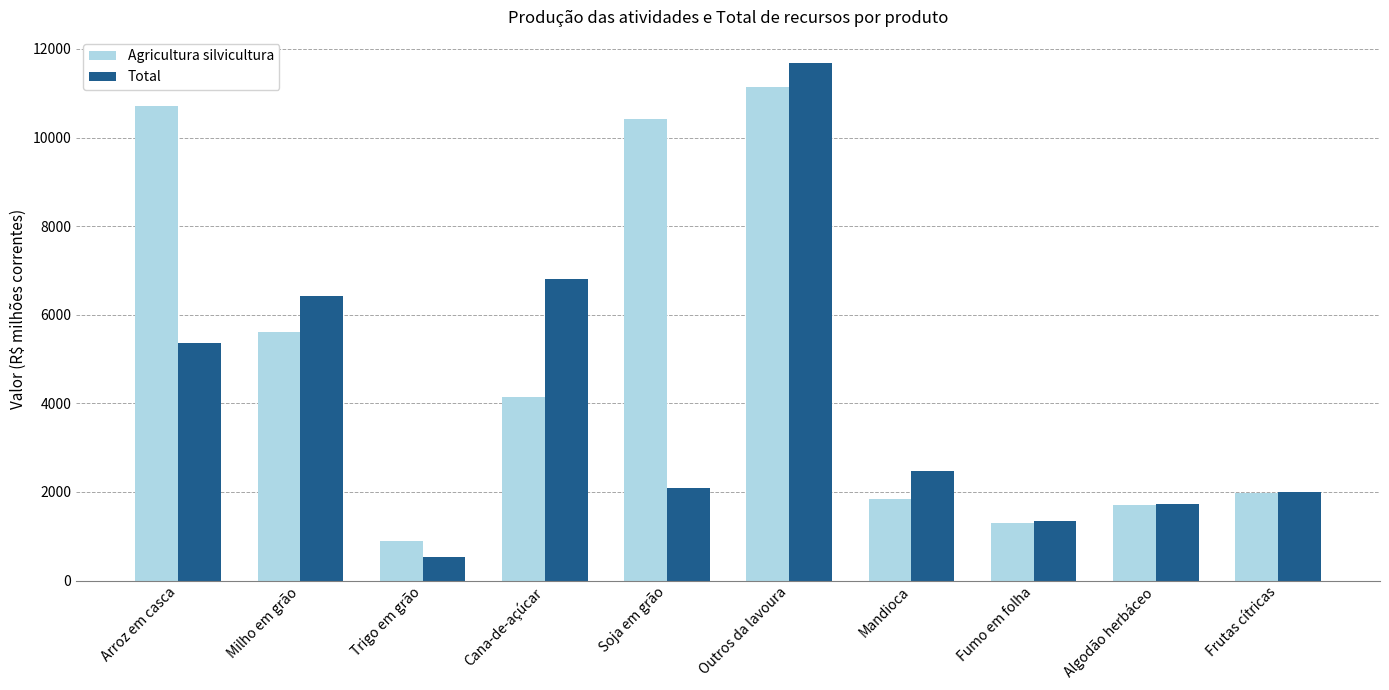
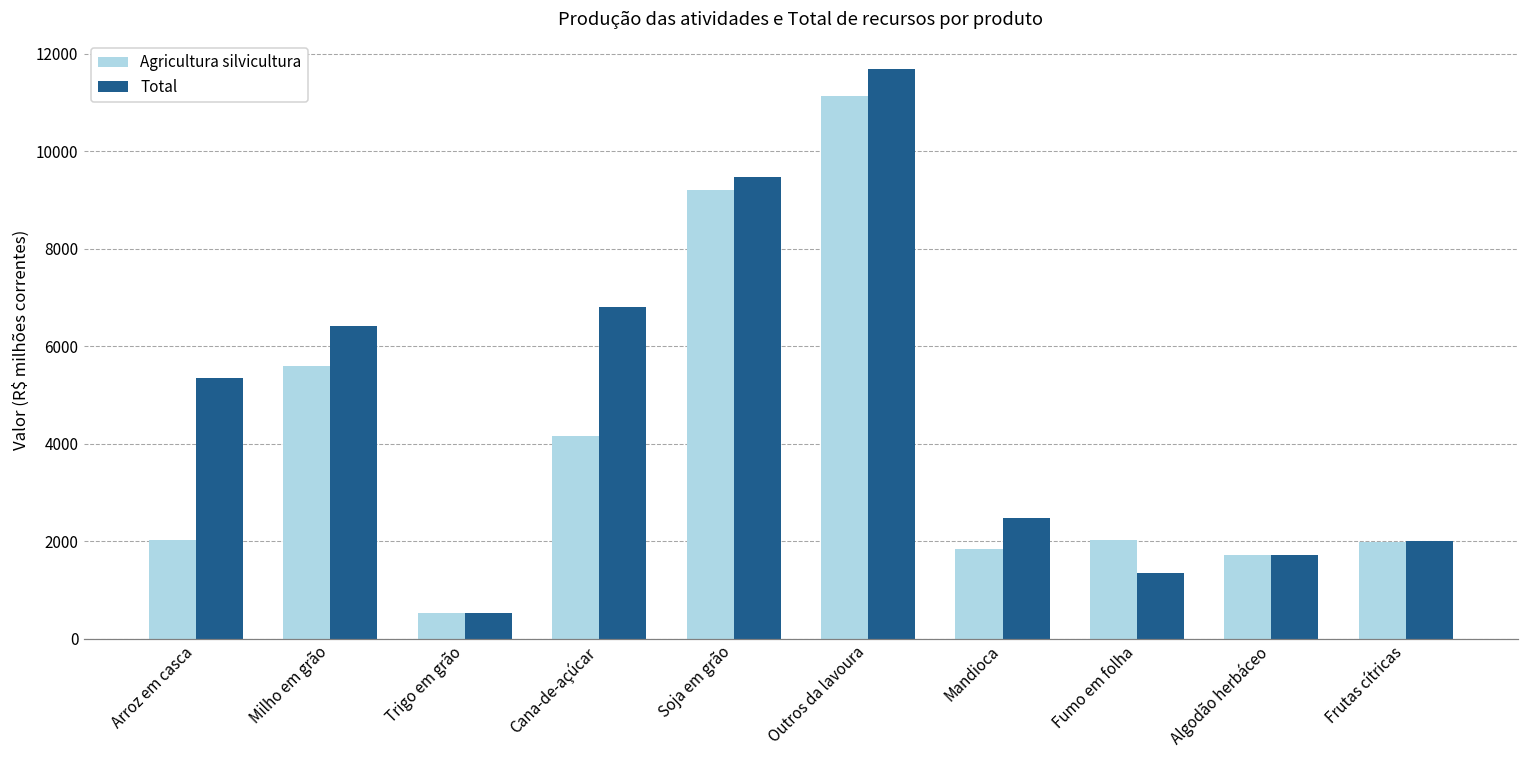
  {
    "Agricultura silvicultura": {
-     "Arroz em casca": 10700,
+     "Arroz em casca": 2000,
      "Milho em grão": 5600,
-     "Trigo em grão": 900,
+     "Trigo em grão": 500,
      "Cana-de-açúcar": 4200,
-     "Soja em grão": 10400,
+     "Soja em grão": 9200,
      "Outros da lavoura": 11100,
      "Mandioca": 1800,
-     "Fumo em folha": 1300,
+     "Fumo em folha": 2000,
      "Algodão herbáceo": 1700,
      "Frutas cítricas": 2000
    },
    "Total": {
      "Arroz em casca": 5400,
      "Milho em grão": 6400,
      "Trigo em grão": 500,
      "Cana-de-açúcar": 6800,
-     "Soja em grão": 2100,
+     "Soja em grão": 9500,
      "Outros da lavoura": 11700,
      "Mandioca": 2500,
      "Fumo em folha": 1300,
      "Algodão herbáceo": 1700,
      "Frutas cítricas": 2000
    }
  }
